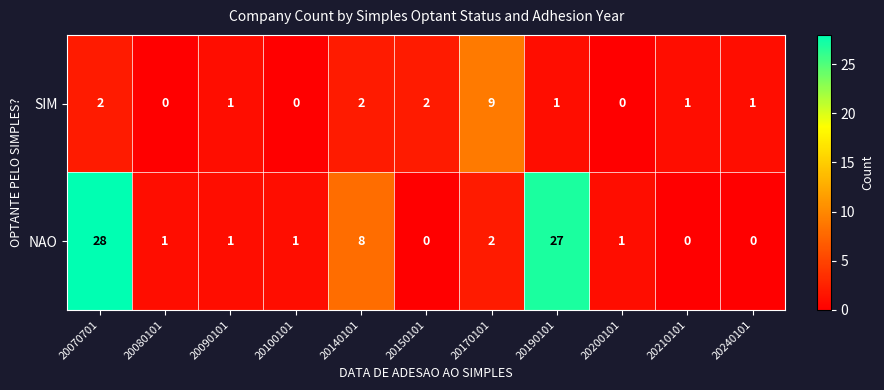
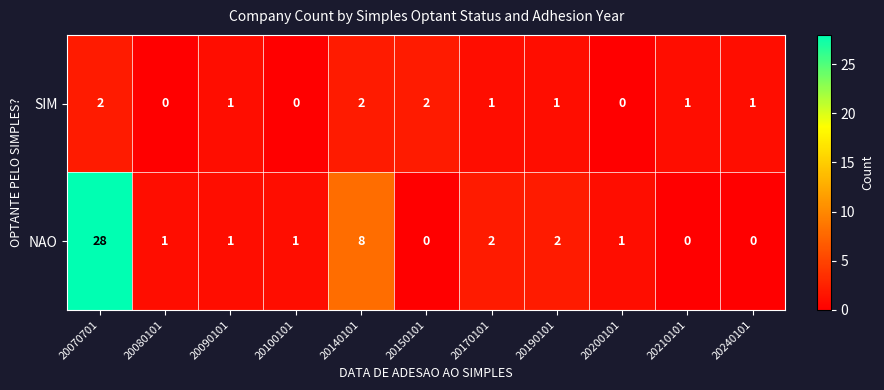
  {
    "SIM": {
      "20070701": 2,
      "20080101": 0,
      "20090101": 1,
      "20100101": 0,
      "20140101": 2,
      "20150101": 2,
-     "20170101": 9,
+     "20170101": 1,
      "20190101": 1,
      "20200101": 0,
      "20210101": 1,
      "20240101": 1
    },
    "NAO": {
      "20070701": 28,
      "20080101": 1,
      "20090101": 1,
      "20100101": 1,
      "20140101": 8,
      "20150101": 0,
      "20170101": 2,
-     "20190101": 27,
+     "20190101": 2,
      "20200101": 1,
      "20210101": 0,
      "20240101": 0
    }
  }
